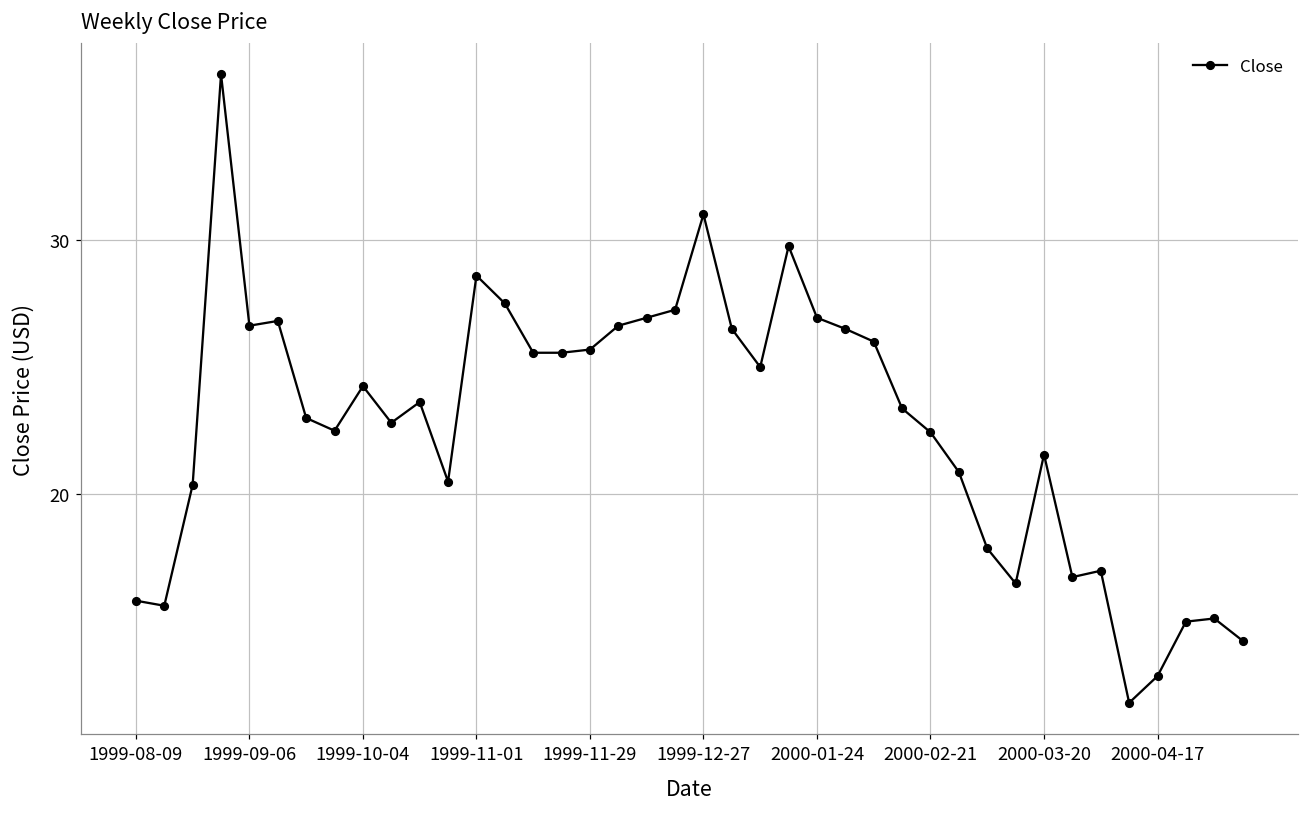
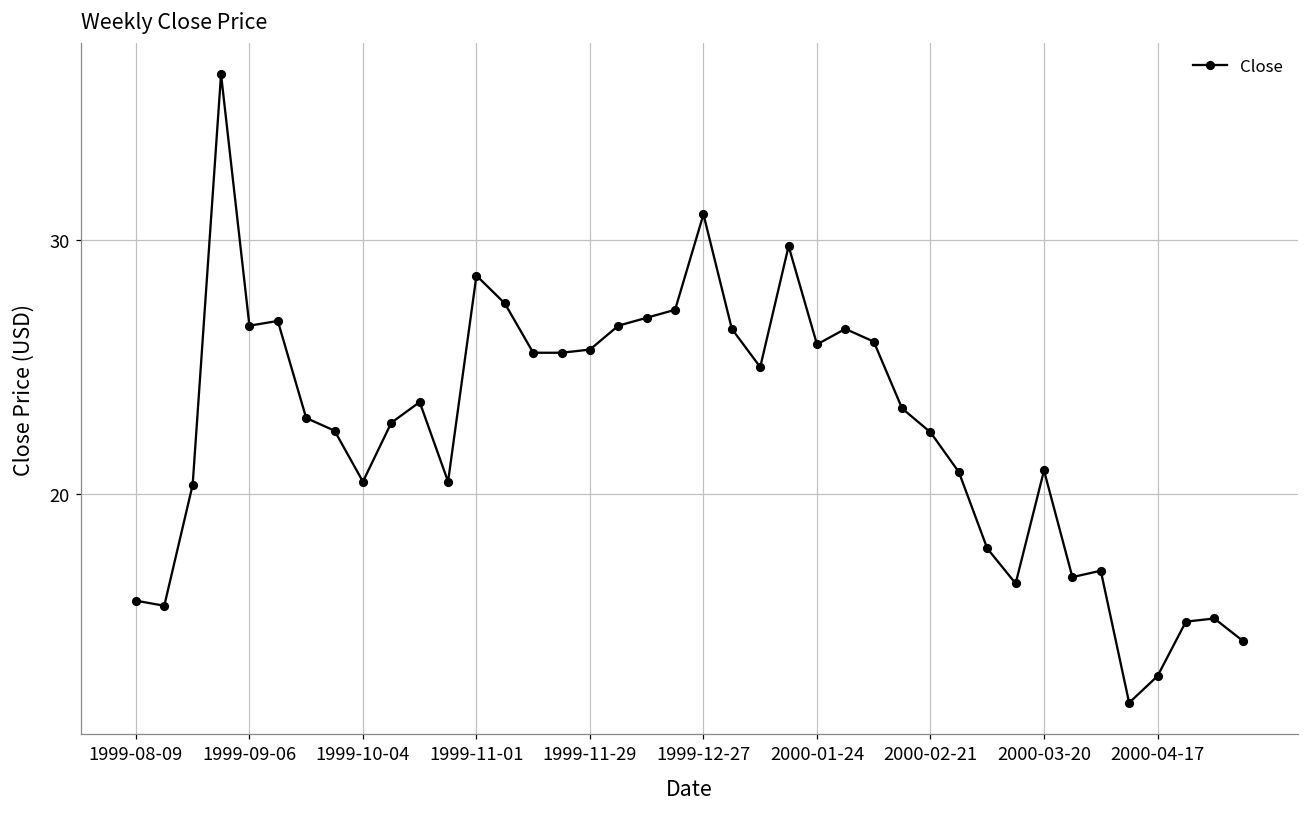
  {
    "1999-08-09": 15.8,
    "1999-09-06": 26.6,
-   "1999-10-04": 24.3,
+   "1999-10-04": 20.5,
    "1999-11-01": 28.6,
    "1999-11-29": 25.7,
    "1999-12-27": 31.0,
-   "2000-01-24": 26.9,
+   "2000-01-24": 25.9,
    "2000-02-21": 22.4,
-   "2000-03-20": 21.6,
+   "2000-03-20": 20.9,
    "2000-04-17": 12.9
  }
